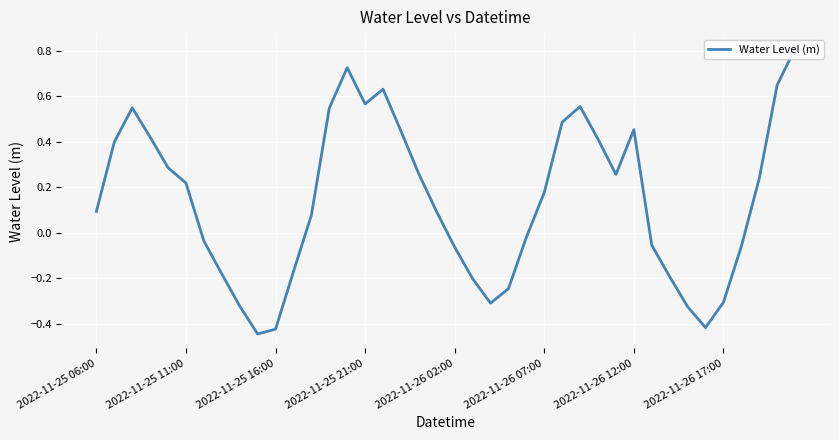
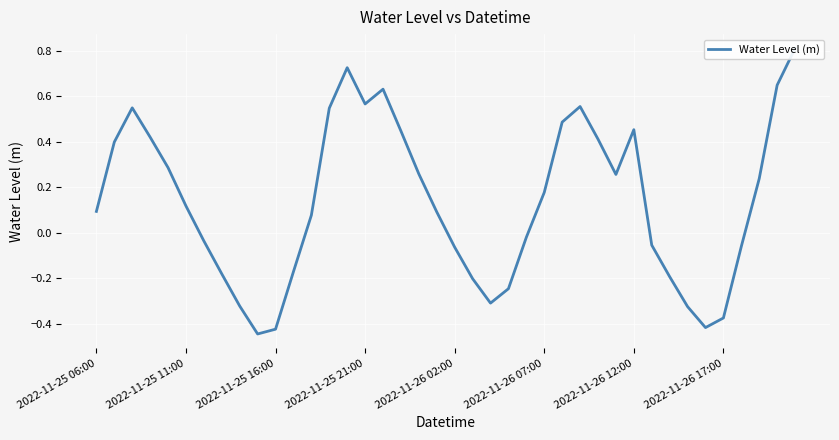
  {
    "2022-11-25 06:00": 0.09,
-   "2022-11-25 11:00": 0.22,
+   "2022-11-25 11:00": 0.12,
    "2022-11-25 16:00": -0.42,
    "2022-11-25 21:00": 0.57,
    "2022-11-26 02:00": -0.06,
    "2022-11-26 07:00": 0.18,
    "2022-11-26 12:00": 0.45,
-   "2022-11-26 17:00": -0.31
+   "2022-11-26 17:00": -0.38
  }
